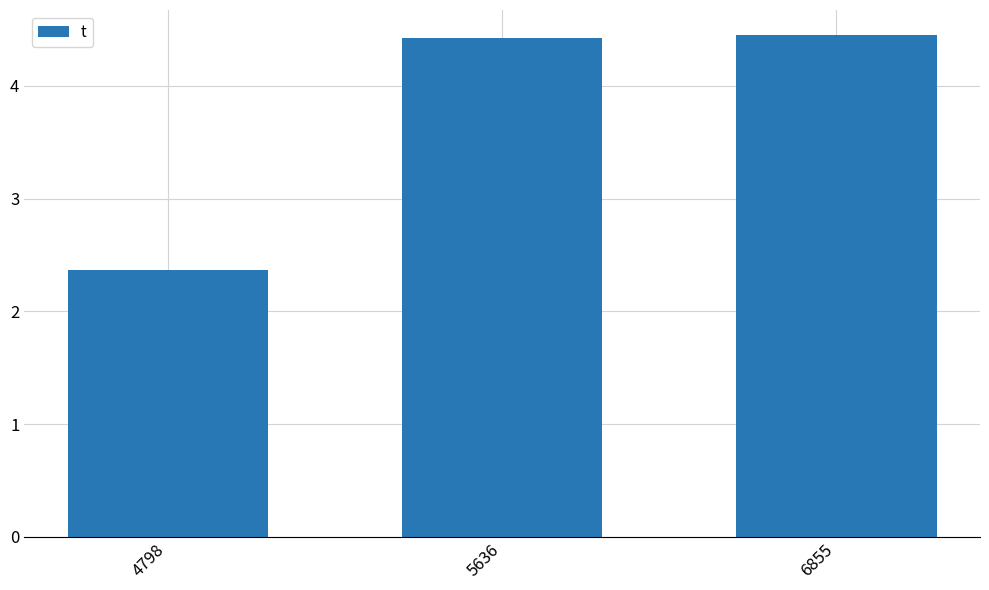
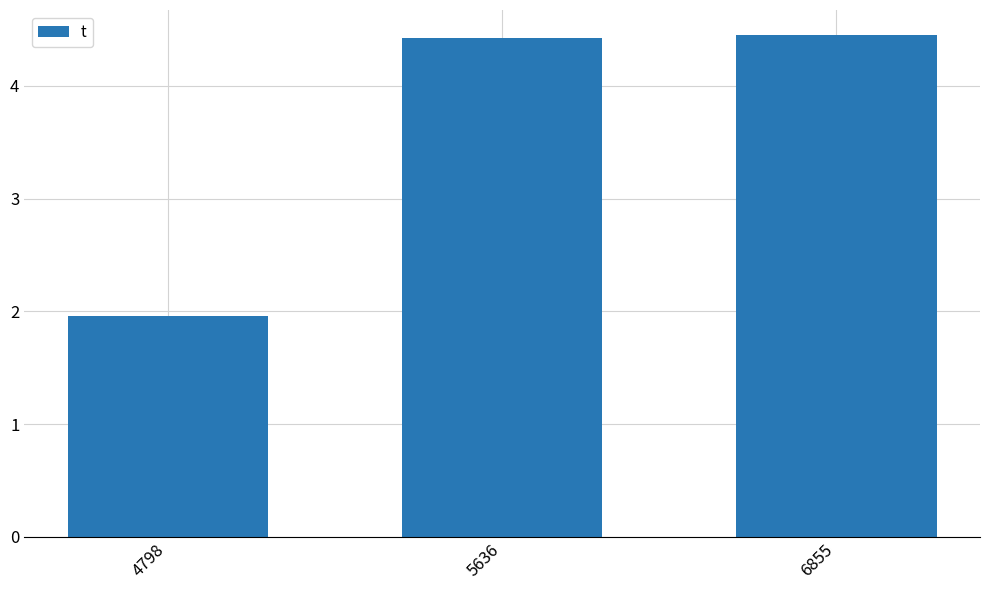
  {
-   "4798": 2.37,
+   "4798": 1.96,
    "5636": 4.42,
    "6855": 4.45
  }
